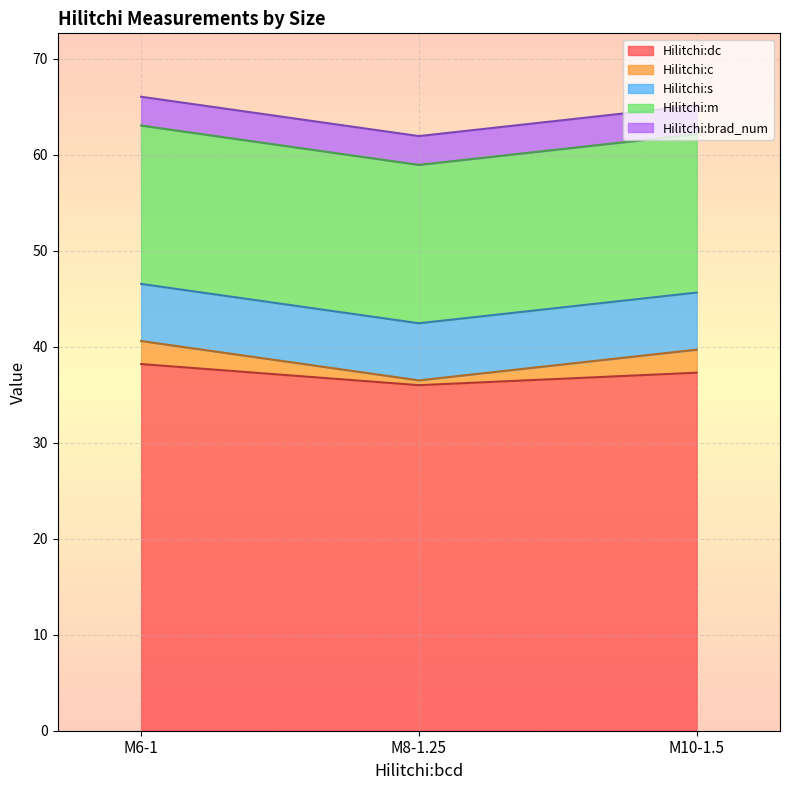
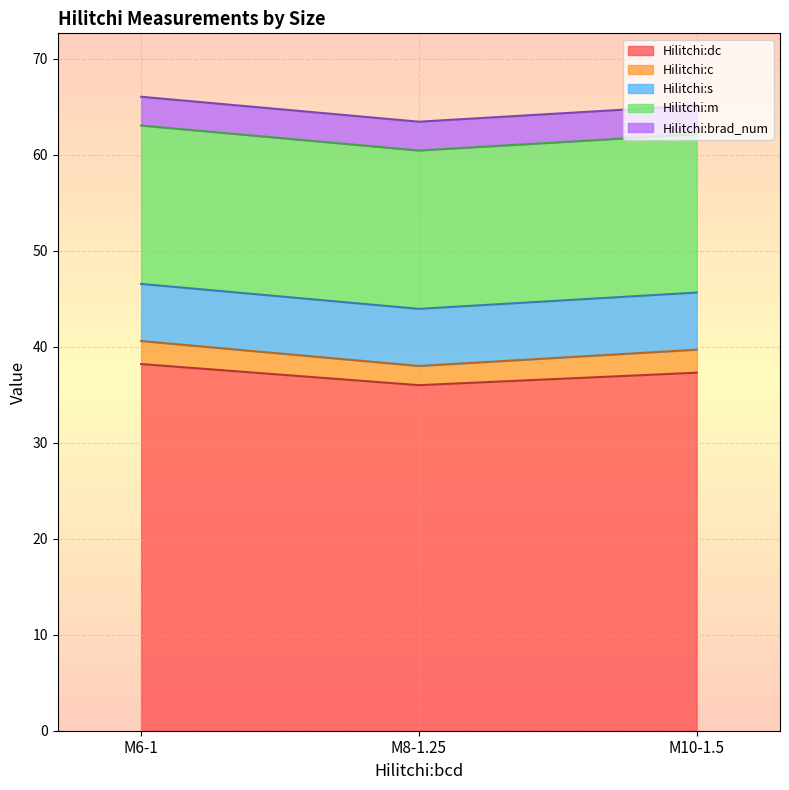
  {
    "Hilitchi:dc": {
      "M6-1": 38,
      "M8-1.25": 36,
      "M10-1.5": 37
    },
    "Hilitchi:c": {
      "M6-1": 2,
-     "M8-1.25": 1,
+     "M8-1.25": 2,
      "M10-1.5": 2
    },
    "Hilitchi:s": {
      "M6-1": 6,
      "M8-1.25": 6,
      "M10-1.5": 6
    },
    "Hilitchi:m": {
      "M6-1": 17,
      "M8-1.25": 17
    },
    "Hilitchi:brad_num": {
      "M6-1": 3,
      "M8-1.25": 3
    }
  }
